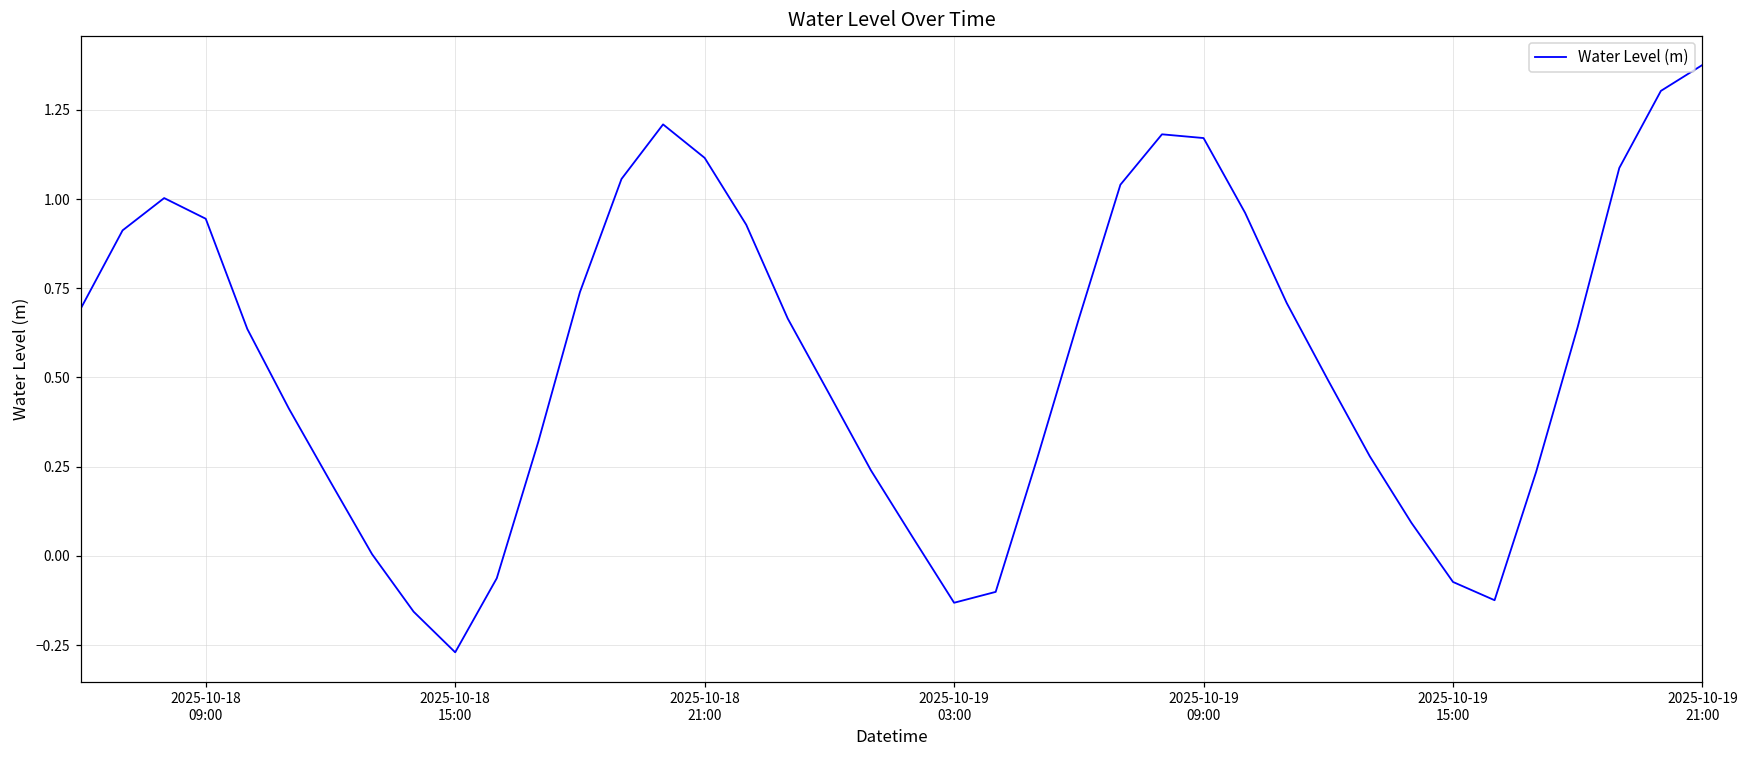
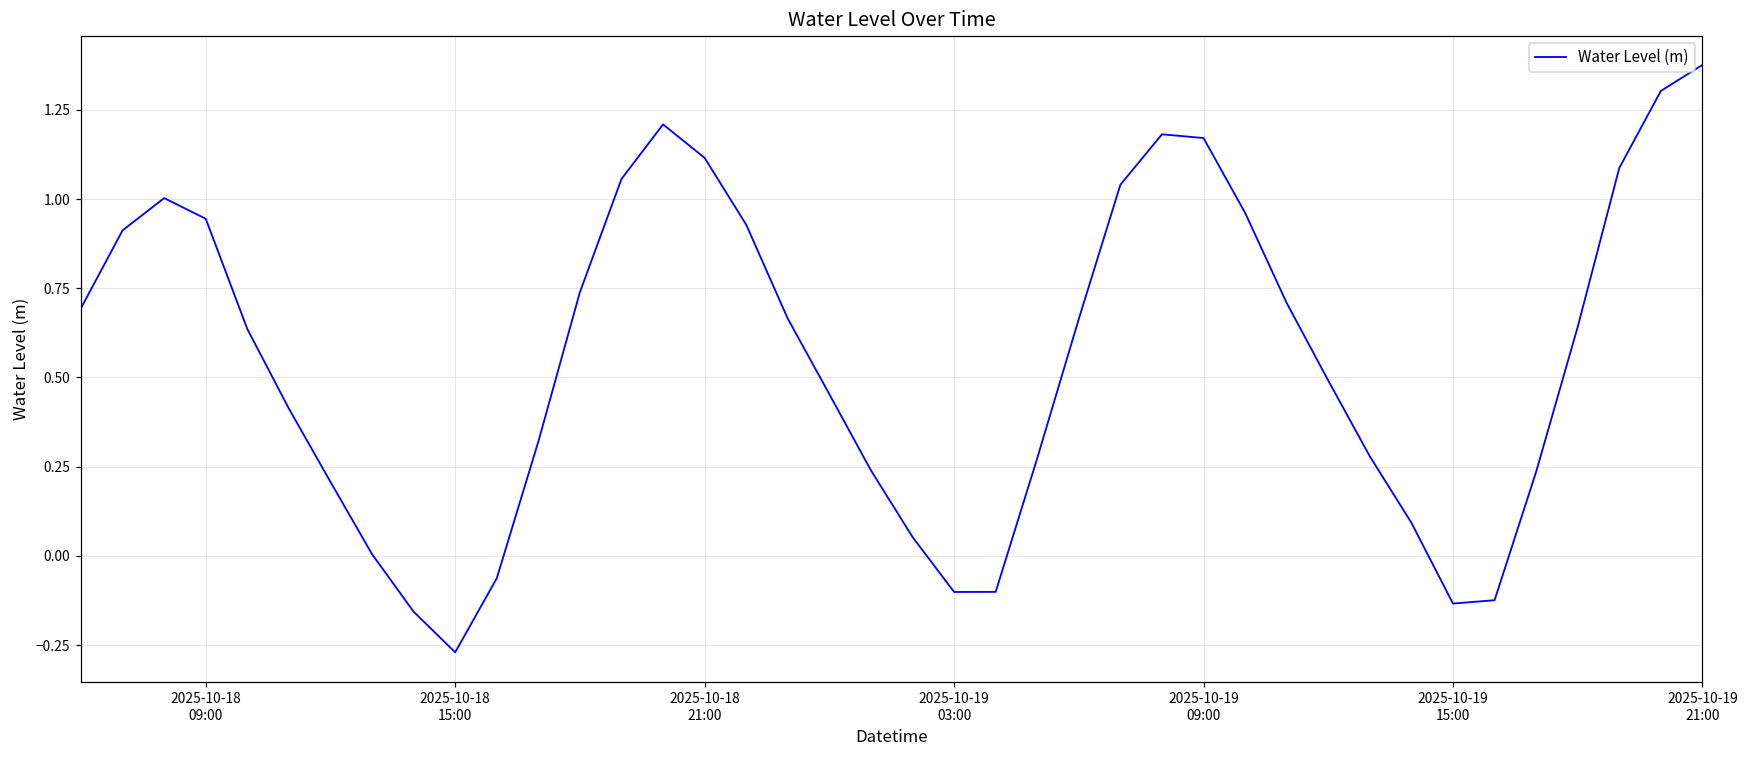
  {
    "2025-10-18 09:00": 0.94,
    "2025-10-18 15:00": -0.27,
    "2025-10-18 21:00": 1.12,
-   "2025-10-19 03:00": -0.13,
+   "2025-10-19 03:00": -0.10,
    "2025-10-19 09:00": 1.17,
-   "2025-10-19 15:00": -0.07,
+   "2025-10-19 15:00": -0.13,
    "2025-10-19 21:00": 1.38
  }
